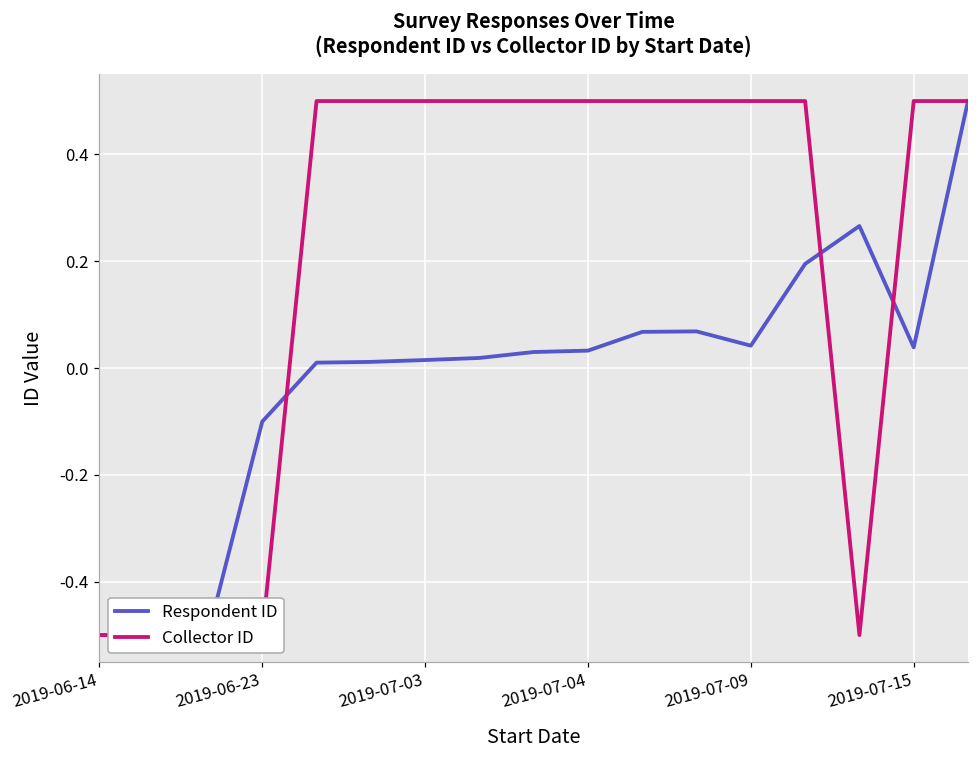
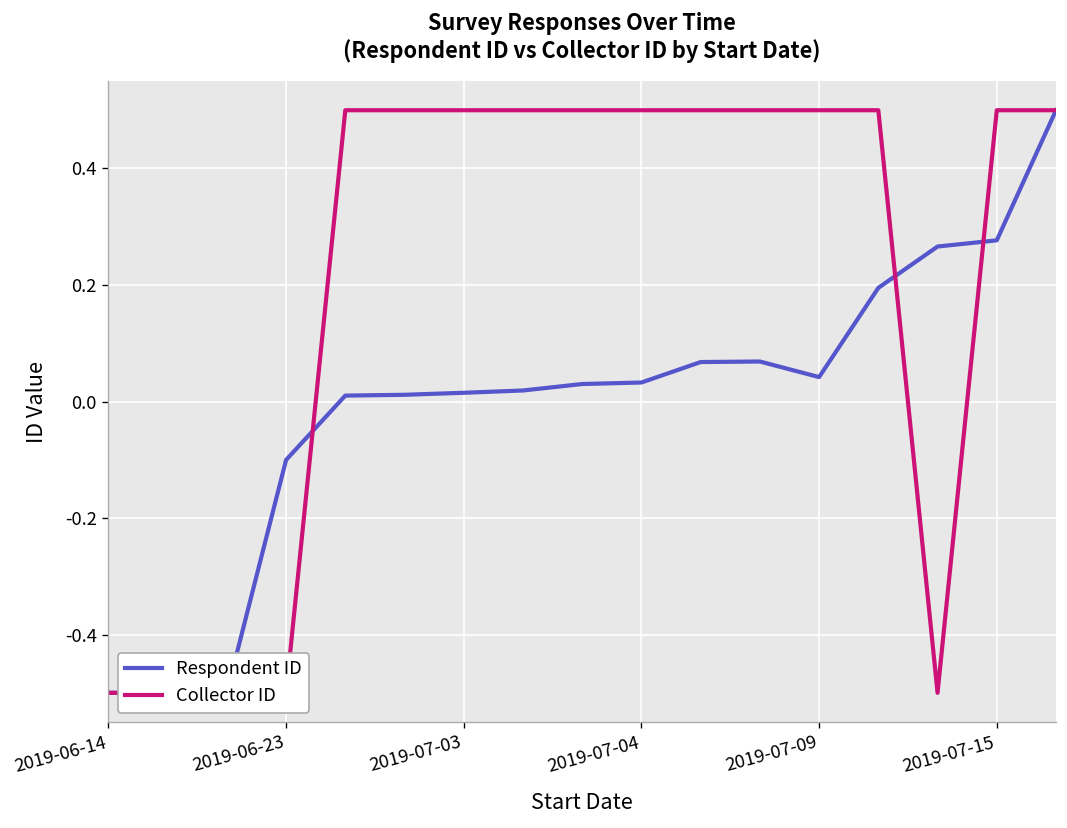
  {
    "Respondent ID": {
      "2019-06-23": -0.10,
      "2019-07-09": 0.04,
-     "2019-07-15": 0.04
+     "2019-07-15": 0.28
    },
    "Collector ID": {
      "2019-07-09": 0.50,
      "2019-07-15": 0.50
    }
  }
